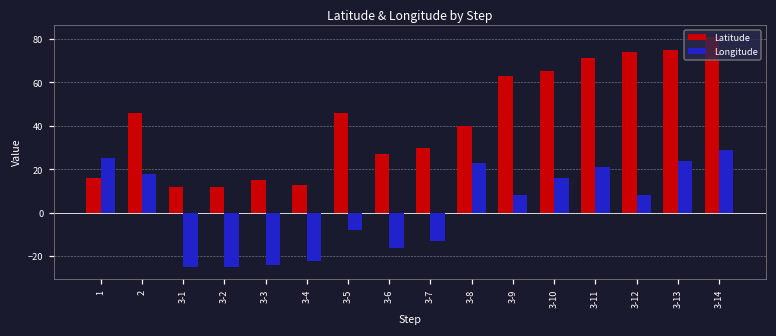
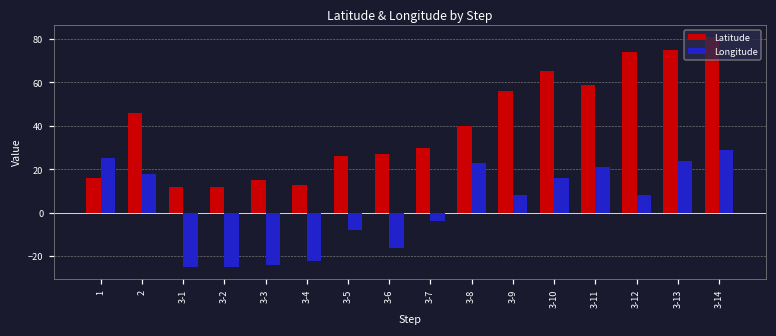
  {
    "Latitude": {
      "1": 16,
      "2": 46,
      "3-1": 12,
      "3-2": 12,
      "3-3": 15,
      "3-4": 13,
-     "3-5": 46,
+     "3-5": 26,
      "3-6": 27,
      "3-7": 30,
      "3-8": 40,
-     "3-9": 63,
+     "3-9": 56,
      "3-10": 65,
-     "3-11": 71,
+     "3-11": 59,
      "3-12": 74,
      "3-13": 75
    },
    "Longitude": {
      "1": 25,
      "2": 18,
      "3-1": -25,
      "3-2": -25,
      "3-3": -24,
      "3-4": -22,
      "3-5": -8,
      "3-6": -16,
-     "3-7": -13,
+     "3-7": -4,
      "3-8": 23,
      "3-9": 8,
      "3-10": 16,
      "3-11": 21,
      "3-12": 8,
      "3-13": 24,
      "3-14": 29
    }
  }
